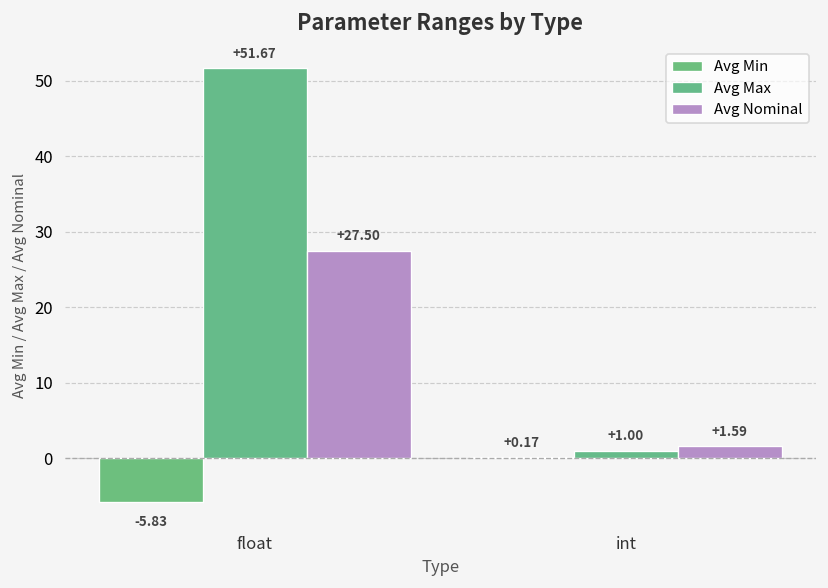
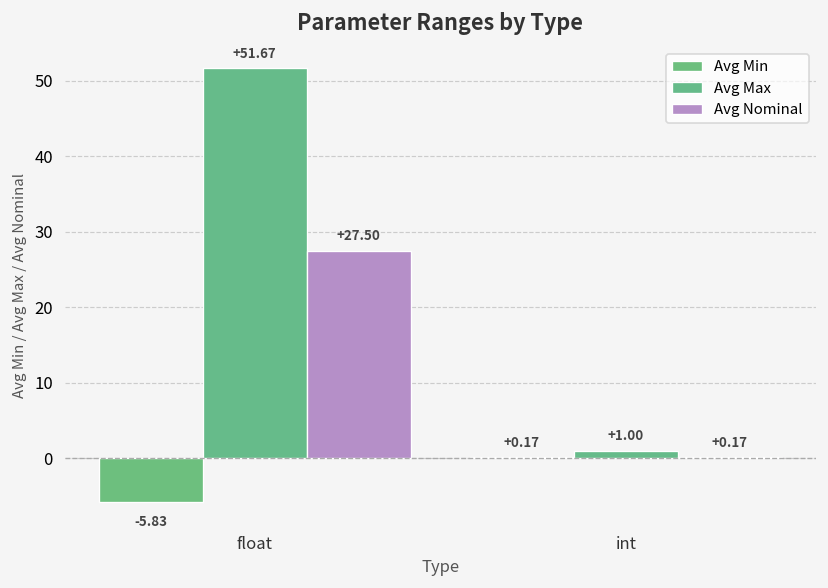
  {
    "Avg Nominal": {
      "float": "+27.50",
-     "int": "+1.59"
+     "int": "+0.17"
    }
  }
